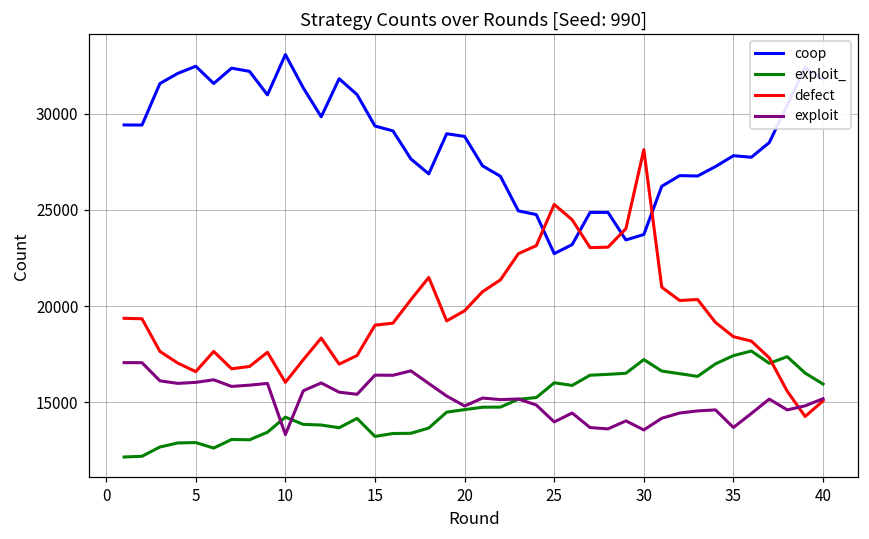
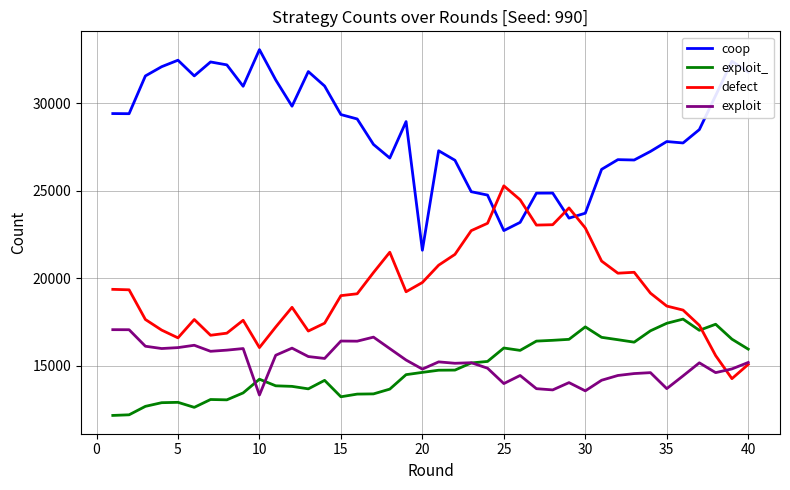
  {
    "coop": {
      "5": 32500,
      "10": 33100,
      "15": 29400,
-     "20": 28800,
+     "20": 21600,
      "25": 22700,
      "30": 23700,
      "35": 27800
    },
    "exploit_": {
      "5": 12900,
      "10": 14200,
      "15": 13200,
      "20": 14600,
      "25": 16000,
      "30": 17200,
      "35": 17400,
      "40": 15900
    },
    "defect": {
      "5": 16600,
      "10": 16000,
      "15": 19000,
      "20": 19800,
      "25": 25300,
-     "30": 28100,
+     "30": 22900,
      "35": 18400
    },
    "exploit": {
      "5": 16000,
      "10": 13300,
      "15": 16400,
      "20": 14800,
      "25": 14000,
      "30": 13600,
      "35": 13700
    }
  }
